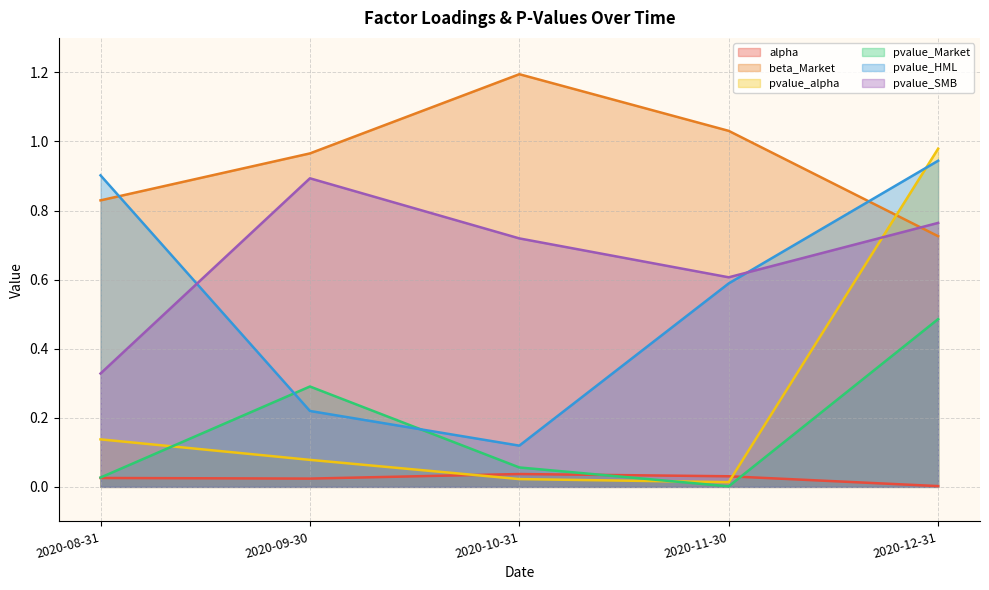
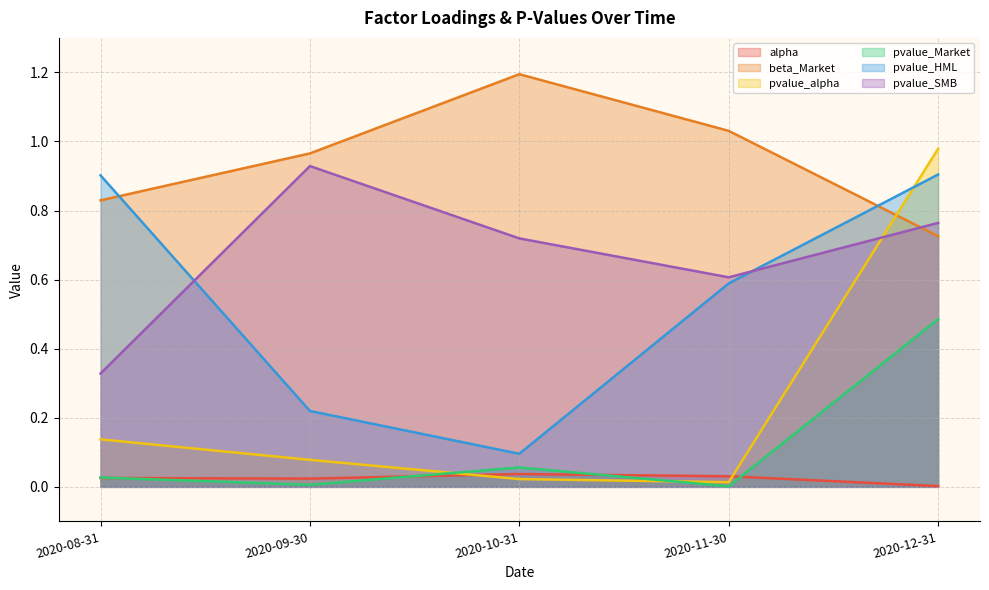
  {
    "pvalue_Market": {
-     "2020-09-30": 0.29,
+     "2020-09-30": 0.01,
      "2020-10-31": 0.06,
      "2020-11-30": 0.00,
      "2020-12-31": 0.49
    },
    "pvalue_HML": {
      "2020-08-31": 0.90,
      "2020-09-30": 0.22,
-     "2020-10-31": 0.12,
+     "2020-10-31": 0.10,
      "2020-11-30": 0.59,
-     "2020-12-31": 0.94
+     "2020-12-31": 0.90
    },
    "pvalue_SMB": {
      "2020-08-31": 0.33,
-     "2020-09-30": 0.89,
+     "2020-09-30": 0.93,
      "2020-10-31": 0.72,
      "2020-11-30": 0.61,
      "2020-12-31": 0.76
    }
  }
